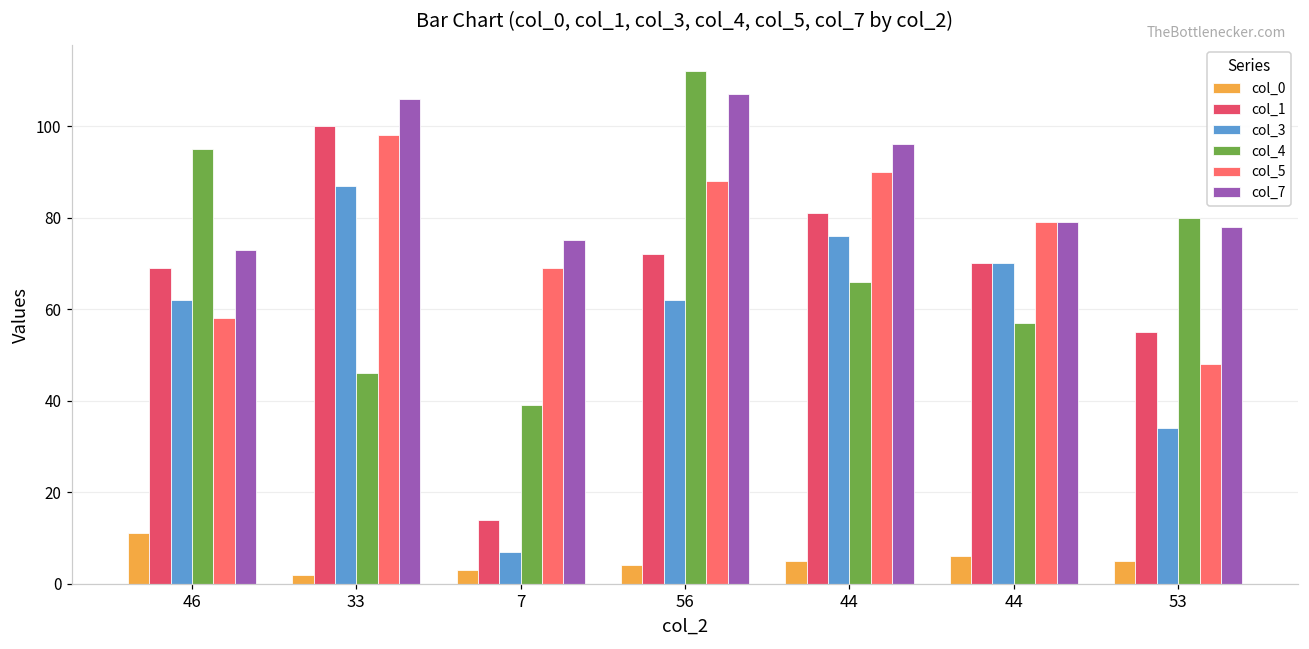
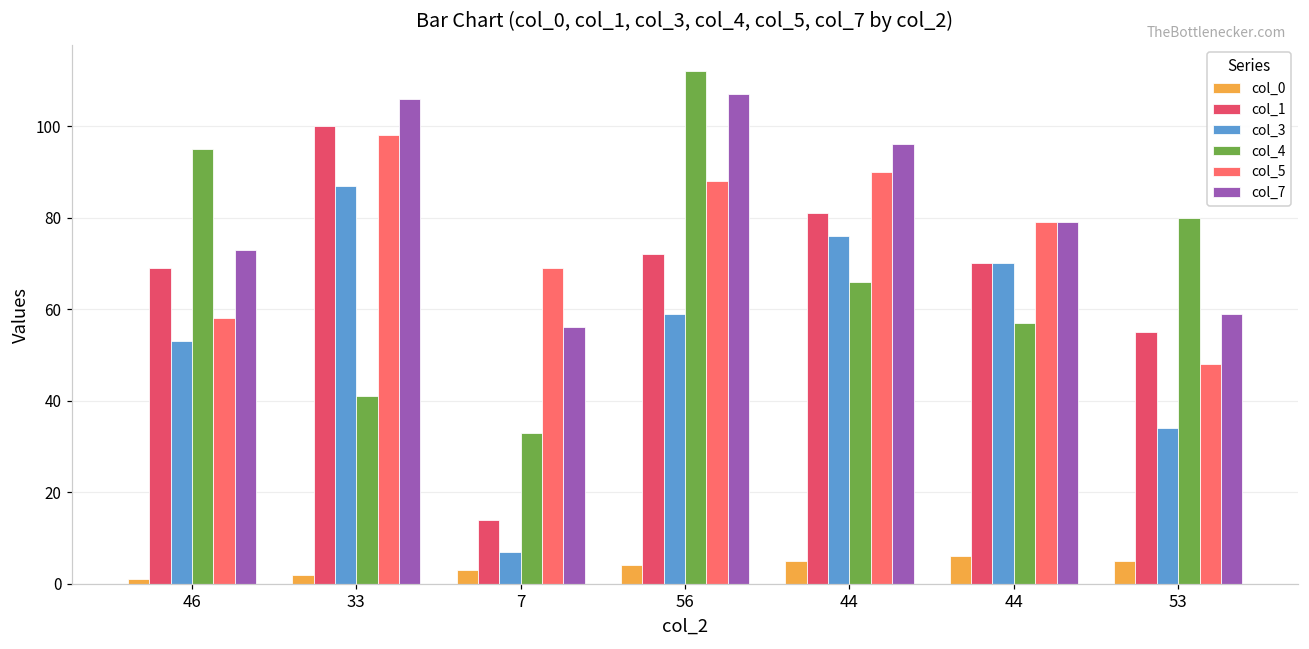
  {
    "col_0": {
-     "46": 11,
+     "46": 1,
      "33": 2,
      "7": 3,
      "56": 4,
      "53": 5
    },
    "col_3": {
-     "46": 62,
+     "46": 53,
      "33": 87,
      "7": 7,
-     "56": 62,
+     "56": 59,
      "53": 34
    },
    "col_4": {
      "46": 95,
-     "33": 46,
-     "7": 39,
+     "33": 41,
+     "7": 33,
      "56": 112,
      "53": 80
    },
    "col_7": {
      "46": 73,
      "33": 106,
-     "7": 75,
+     "7": 56,
      "56": 107,
-     "53": 78
+     "53": 59
    }
  }
